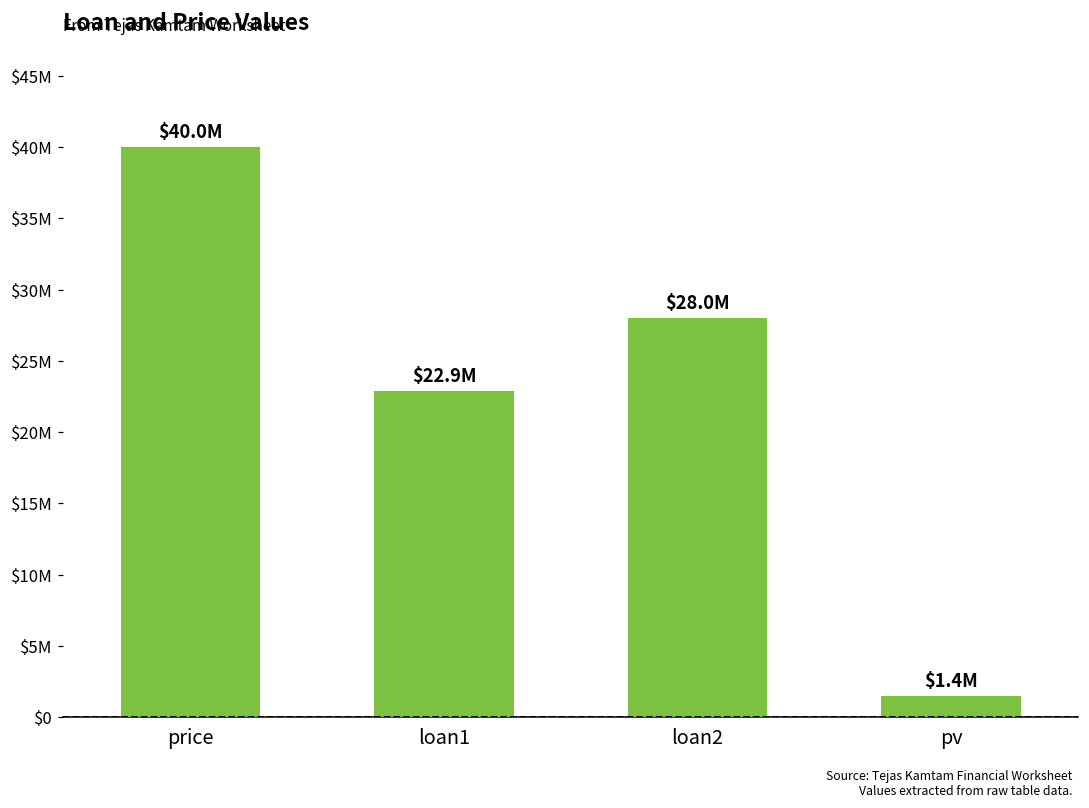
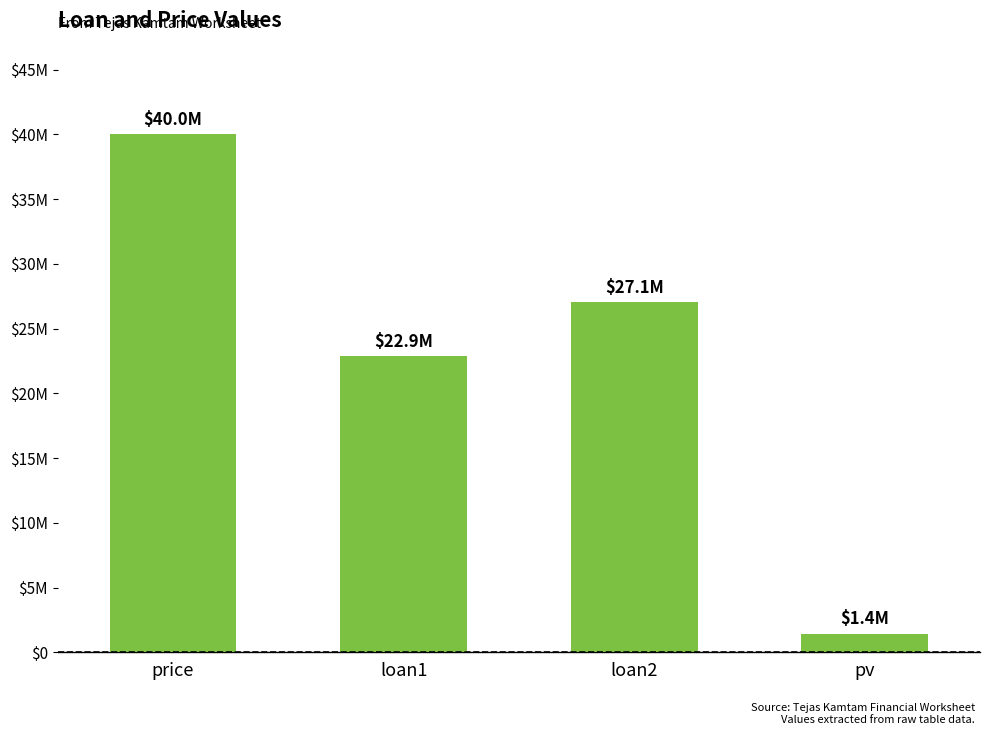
  {
    "price": "$40.0M",
    "loan1": "$22.9M",
-   "loan2": "$28.0M",
+   "loan2": "$27.1M",
    "pv": "$1.4M"
  }
